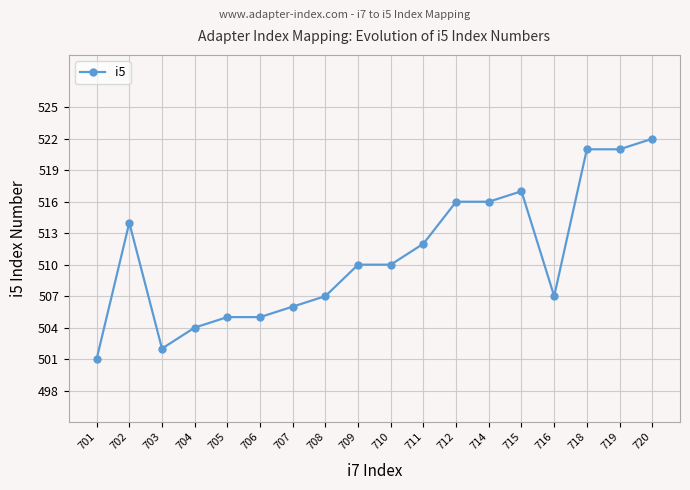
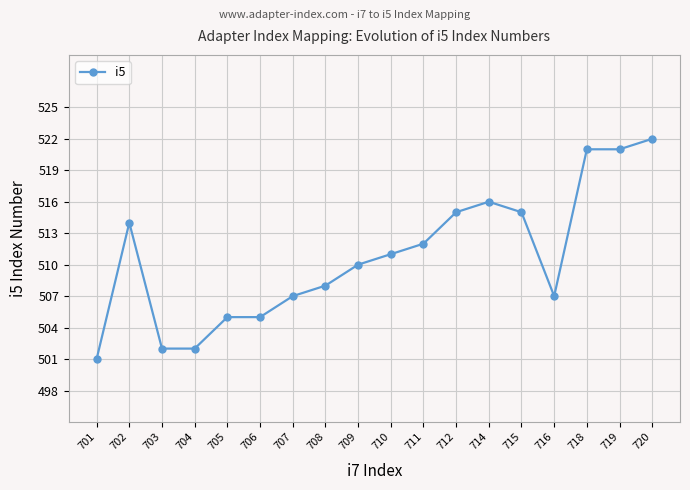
  {
    "701": 501,
    "702": 514,
    "703": 502,
-   "704": 504,
+   "704": 502,
    "705": 505,
    "706": 505,
-   "707": 506,
-   "708": 507,
+   "707": 507,
+   "708": 508,
    "709": 510,
-   "710": 510,
+   "710": 511,
    "711": 512,
-   "712": 516,
+   "712": 515,
    "714": 516,
-   "715": 517,
+   "715": 515,
    "716": 507,
    "718": 521,
    "719": 521,
    "720": 522
  }
